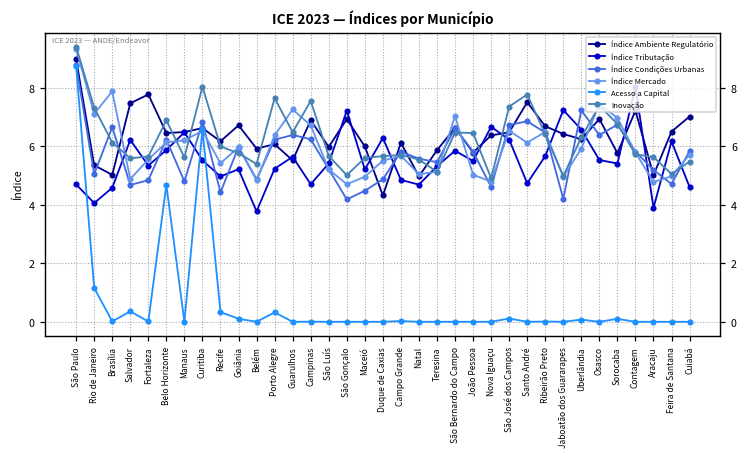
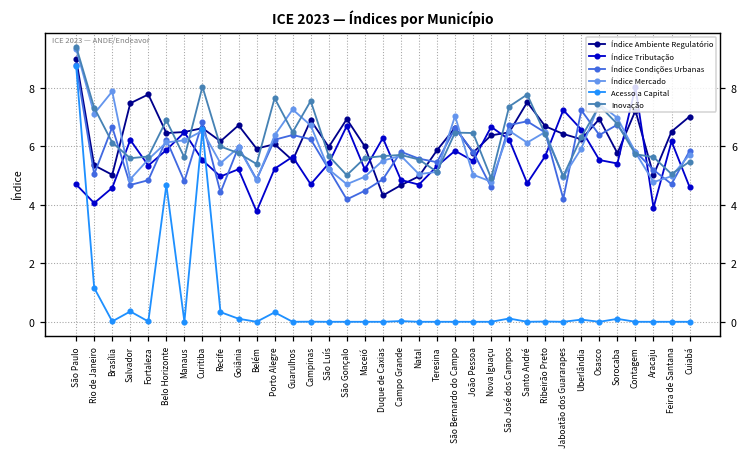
  {
    "Índice Ambiente Regulatório": {
      "São Paulo": 9.0,
      "Rio de Janeiro": 5.4,
      "Brasília": 5.0,
      "Salvador": 7.5,
      "Fortaleza": 7.8,
      "Belo Horizonte": 6.5,
      "Recife": 6.2,
      "Goiânia": 6.7,
      "Belém": 5.9,
      "Porto Alegre": 6.1,
      "Guarulhos": 5.5,
      "Campinas": 6.9,
      "São Luís": 6.0,
      "São Gonçalo": 6.9,
      "Maceió": 6.0,
      "Duque de Caxias": 4.3,
-     "Campo Grande": 6.1,
+     "Campo Grande": 4.7,
      "Teresina": 5.9,
      "Nova Iguaçu": 6.4,
      "Santo André": 7.5,
      "Ribeirão Preto": 6.7,
      "Jaboatão dos Guararapes": 6.4,
      "Osasco": 6.9,
      "Sorocaba": 5.8,
      "Aracaju": 5.0,
      "Feira de Santana": 6.5
    },
    "Índice Tributação": {
      "São Paulo": 4.7,
      "Rio de Janeiro": 4.1,
      "Brasília": 4.6,
      "Salvador": 6.2,
      "Fortaleza": 5.3,
      "Belo Horizonte": 5.9,
      "Curitiba": 5.5,
      "Recife": 5.0,
      "Goiânia": 5.2,
      "Belém": 3.8,
      "Porto Alegre": 5.2,
      "Guarulhos": 5.6,
      "Campinas": 4.7,
      "São Luís": 5.4,
-     "São Gonçalo": 7.2,
+     "São Gonçalo": 6.7,
      "Maceió": 5.2,
      "Duque de Caxias": 6.3,
      "Campo Grande": 4.9,
      "Natal": 4.7,
      "Teresina": 5.3,
      "São Bernardo do Campo": 5.9,
      "João Pessoa": 5.5,
      "Nova Iguaçu": 6.7,
      "São José dos Campos": 6.2,
      "Santo André": 4.7,
      "Ribeirão Preto": 5.7,
      "Jaboatão dos Guararapes": 7.2,
      "Uberlândia": 6.6,
      "Osasco": 5.5,
      "Sorocaba": 5.4,
      "Aracaju": 3.9,
      "Feira de Santana": 6.2,
      "Cuiabá": 4.6
    },
    "Acesso a Capital": {
      "Rio de Janeiro": 1.2,
      "Brasília": 0.0,
      "Salvador": 0.4,
      "Fortaleza": 0.0,
      "Belo Horizonte": 4.7,
      "Manaus": 0.0,
      "Recife": 0.3,
      "Goiânia": 0.1,
      "Belém": 0.0,
      "Porto Alegre": 0.3,
      "Guarulhos": 0.0,
      "Campinas": 0.0,
      "São Luís": 0.0,
      "São Gonçalo": 0.0,
      "Maceió": 0.0,
      "Duque de Caxias": 0.0,
      "Campo Grande": 0.0,
      "Natal": 0.0,
      "Teresina": 0.0,
      "São Bernardo do Campo": 0.0,
      "João Pessoa": 0.0,
      "Nova Iguaçu": 0.0,
      "São José dos Campos": 0.1,
      "Santo André": 0.0,
      "Ribeirão Preto": 0.0,
      "Jaboatão dos Guararapes": 0.0,
      "Uberlândia": 0.1,
      "Osasco": 0.0,
      "Sorocaba": 0.1,
      "Contagem": 0.0,
      "Aracaju": 0.0,
      "Feira de Santana": 0.0,
      "Cuiabá": 0.0
    }
  }
